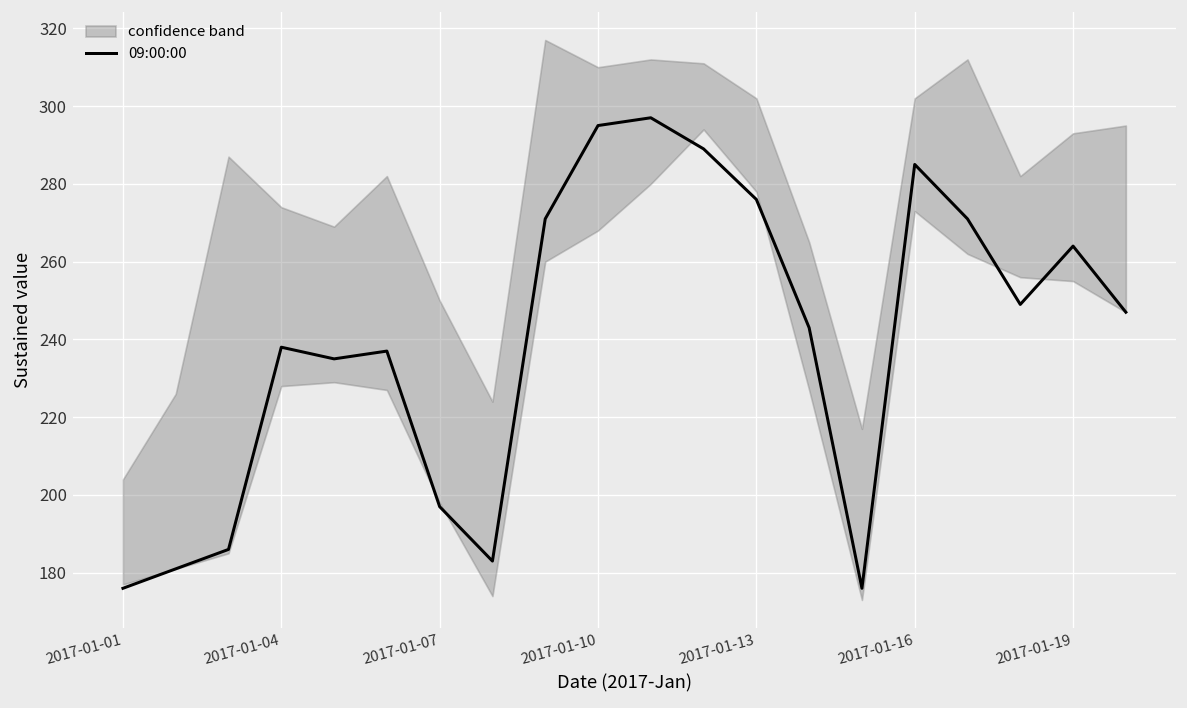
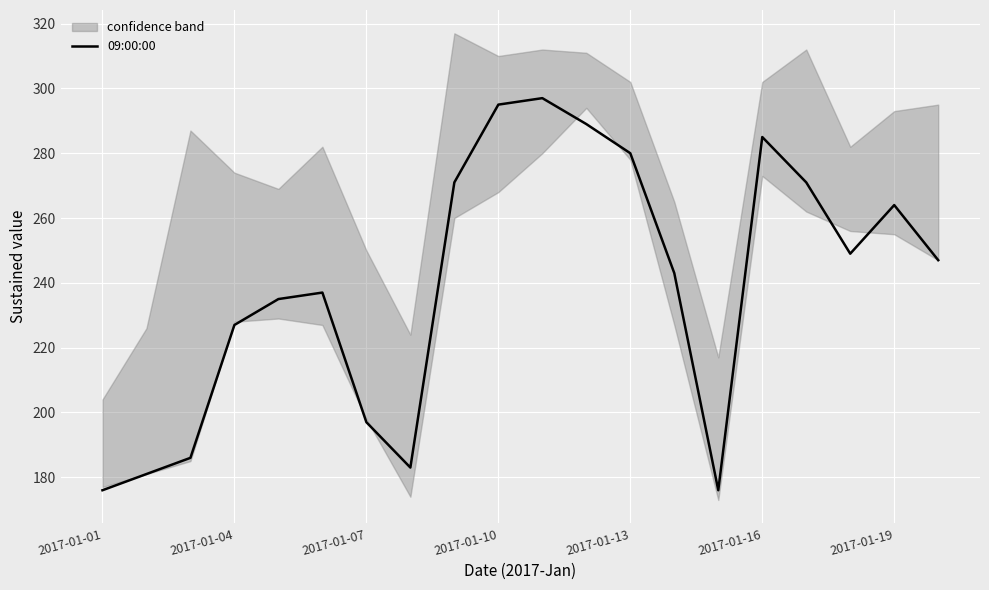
  {
    "09:00:00": {
      "2017-01-01": 176,
-     "2017-01-04": 238,
+     "2017-01-04": 227,
      "2017-01-07": 197,
      "2017-01-10": 295,
-     "2017-01-13": 276,
+     "2017-01-13": 280,
      "2017-01-16": 285,
      "2017-01-19": 264
    }
  }
